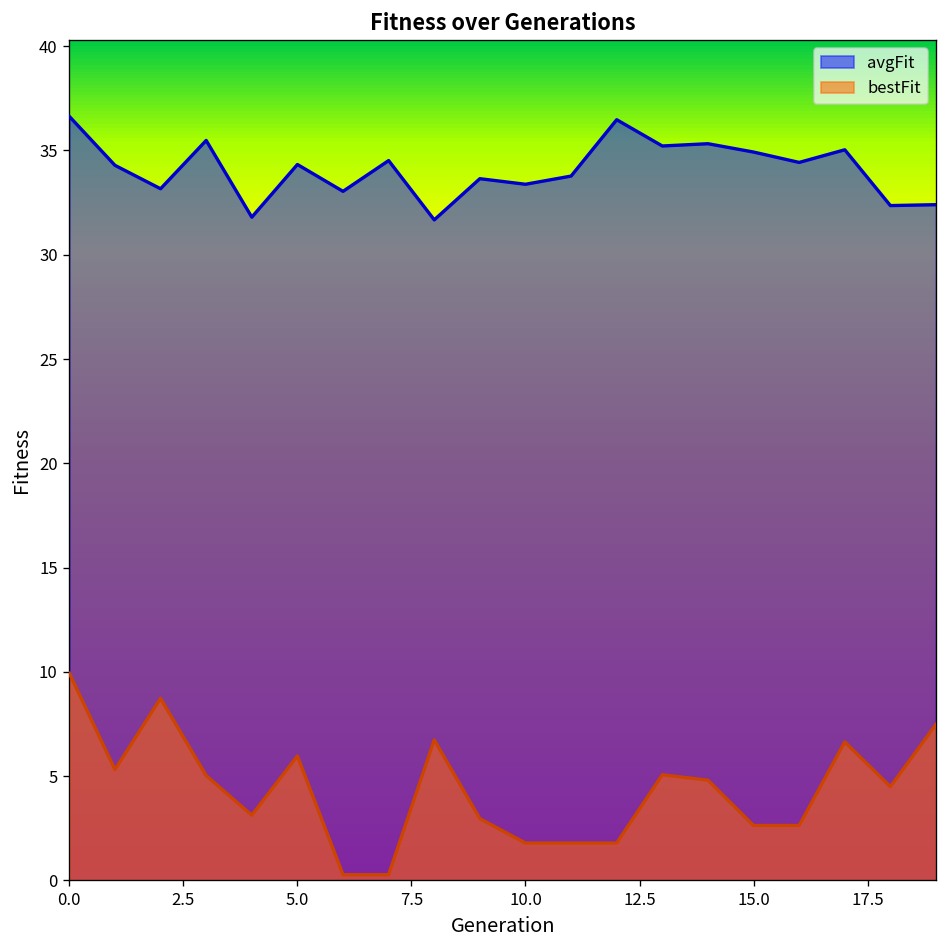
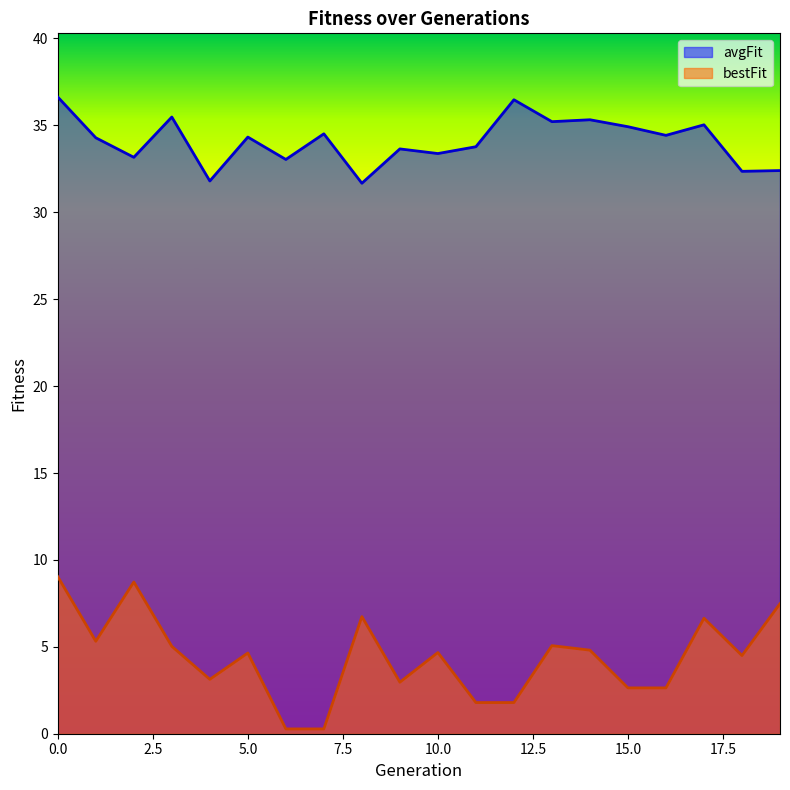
  {
    "avgFit": {
      "0.0": 36.6,
      "5.0": 34.3,
      "10.0": 33.4,
      "15.0": 34.9
    },
    "bestFit": {
-     "0.0": 9.9,
-     "5.0": 6.0,
-     "10.0": 1.8,
+     "0.0": 9.0,
+     "5.0": 4.6,
+     "10.0": 4.7,
      "15.0": 2.6
    }
  }
